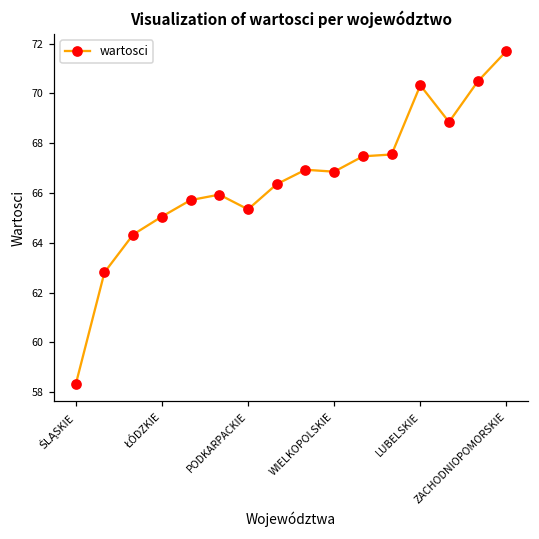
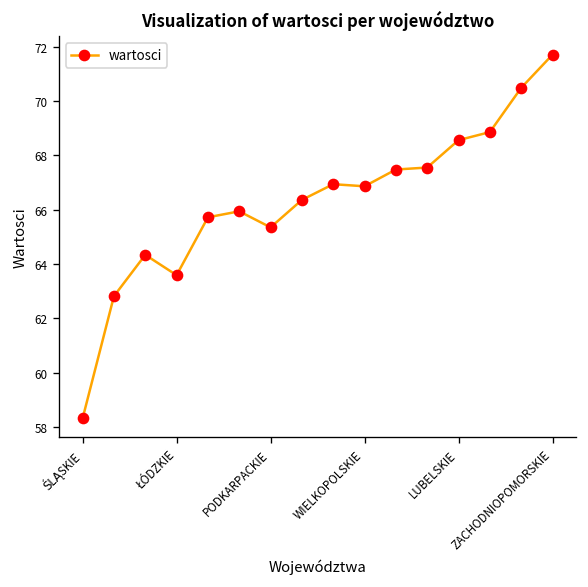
  {
    "ŚLĄSKIE": 58.3,
-   "ŁÓDZKIE": 65.1,
+   "ŁÓDZKIE": 63.6,
    "PODKARPACKIE": 65.3,
    "WIELKOPOLSKIE": 66.9,
-   "LUBELSKIE": 70.3,
+   "LUBELSKIE": 68.6,
    "ZACHODNIOPOMORSKIE": 71.7
  }
